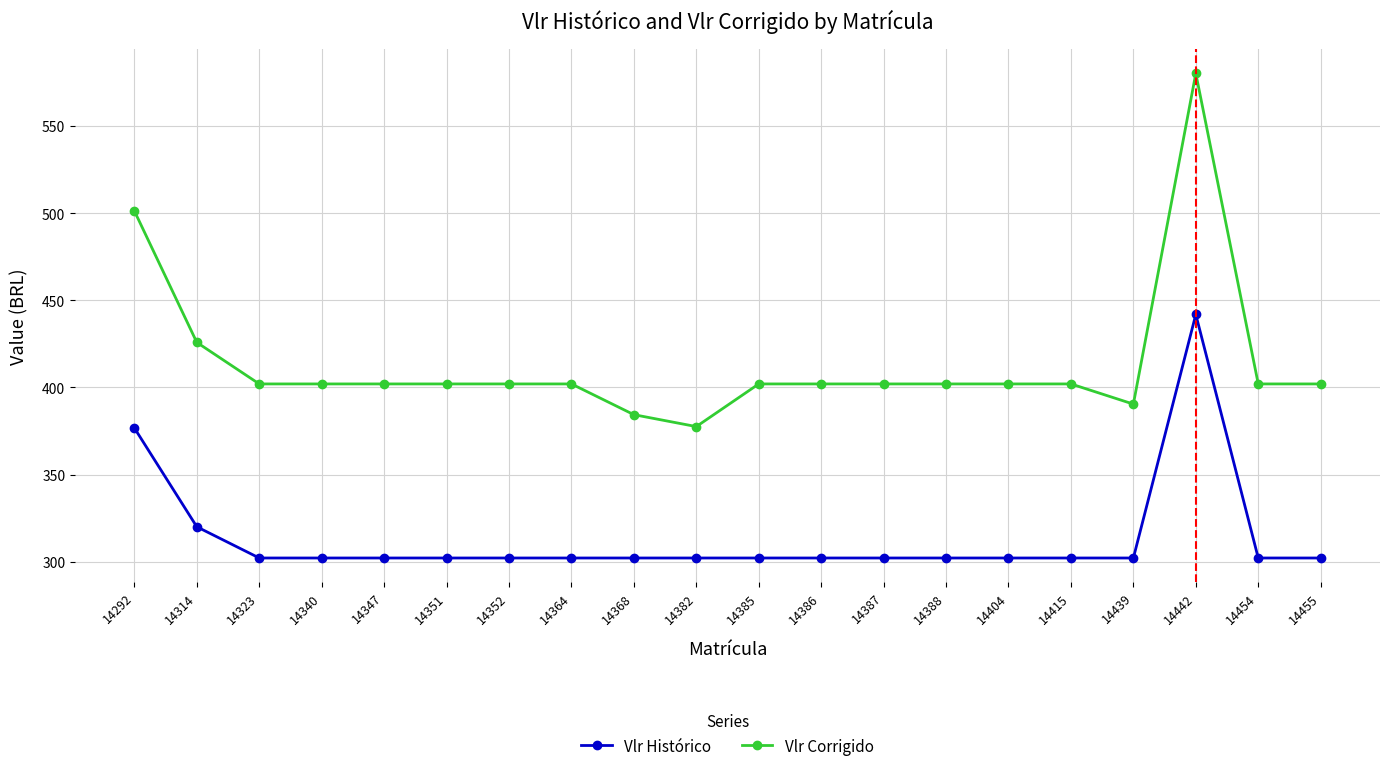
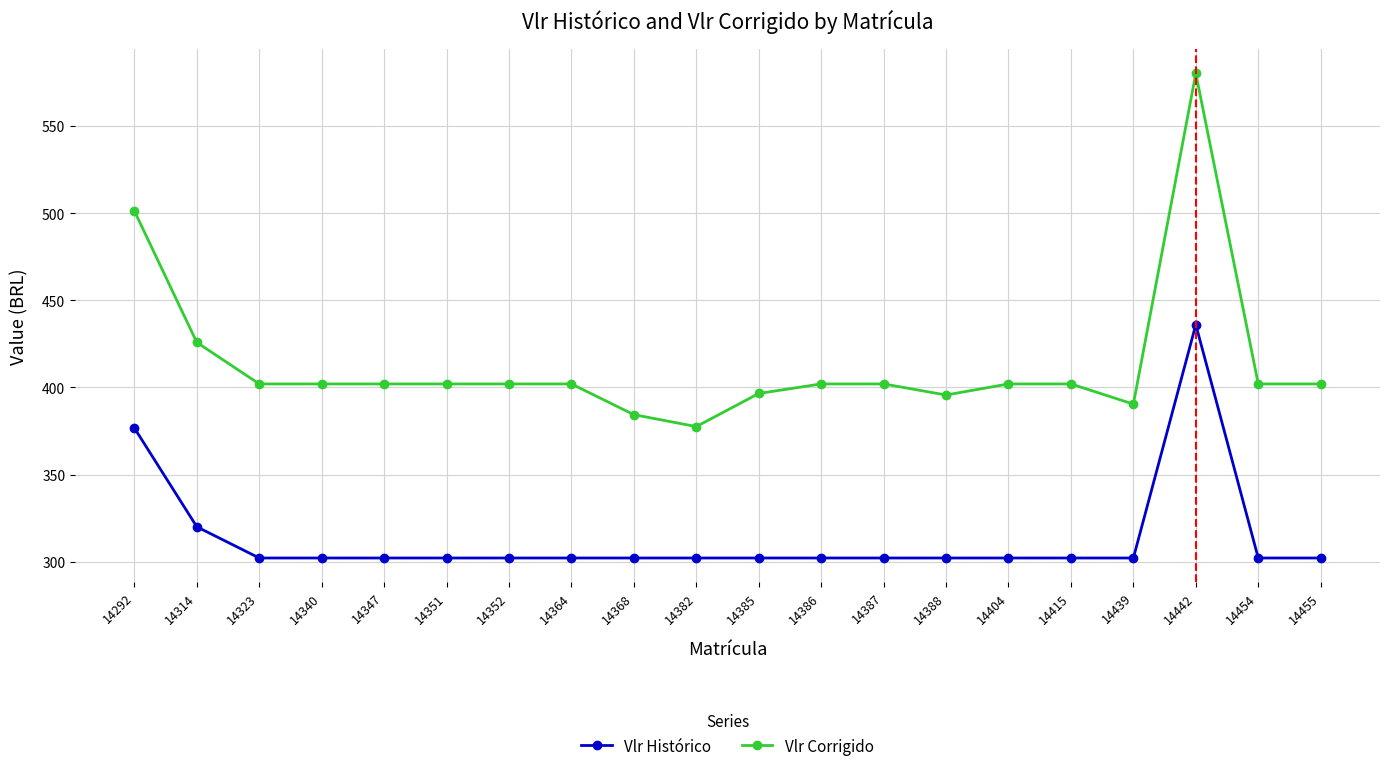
  {
    "Vlr Histórico": {
      "14292": 377,
      "14314": 320,
      "14323": 302,
      "14340": 302,
      "14347": 302,
      "14351": 302,
      "14352": 302,
      "14364": 302,
      "14368": 302,
      "14382": 302,
      "14385": 302,
      "14386": 302,
      "14387": 302,
      "14388": 302,
      "14404": 302,
      "14415": 302,
      "14439": 302,
-     "14442": 442,
+     "14442": 436,
      "14454": 302,
      "14455": 302
    },
    "Vlr Corrigido": {
      "14292": 501,
      "14314": 426,
      "14323": 402,
      "14340": 402,
      "14347": 402,
      "14351": 402,
      "14352": 402,
      "14364": 402,
      "14368": 384,
      "14382": 378,
-     "14385": 402,
+     "14385": 397,
      "14386": 402,
      "14387": 402,
-     "14388": 402,
+     "14388": 396,
      "14404": 402,
      "14415": 402,
      "14439": 390,
      "14442": 580,
      "14454": 402,
      "14455": 402
    }
  }
